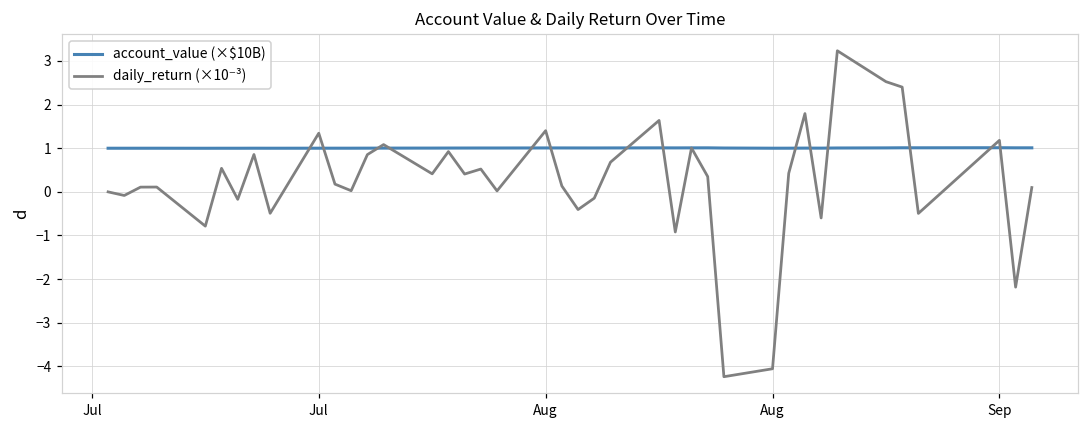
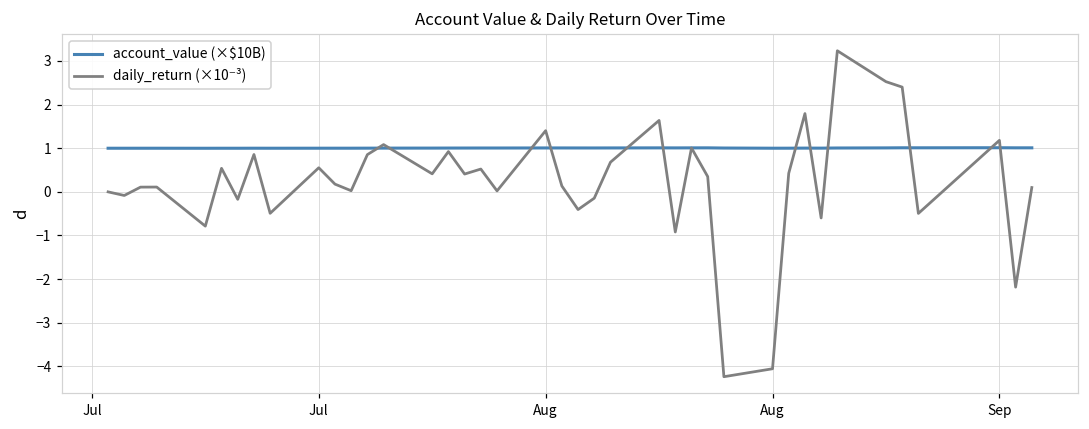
  {
    "account_value (×$10B)": {
      "Jul": 1.0,
      "Sep": 1.0
    },
    "daily_return (×10⁻³)": {
-     "Jul": 1.3,
+     "Jul": 0.6,
      "Sep": 1.2
    }
  }
